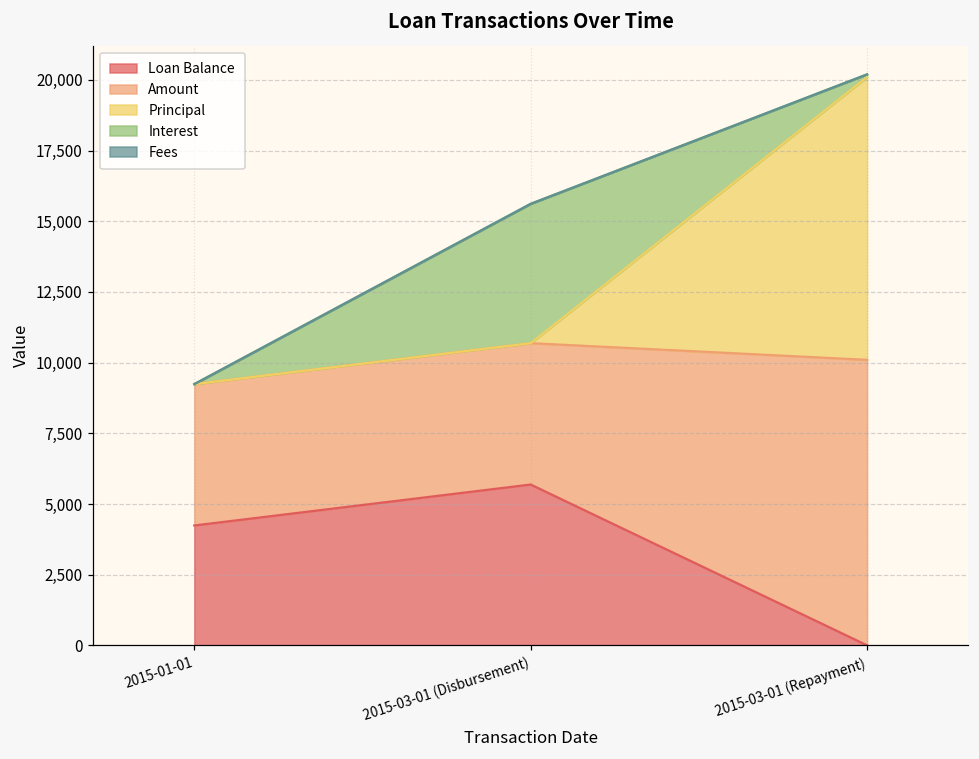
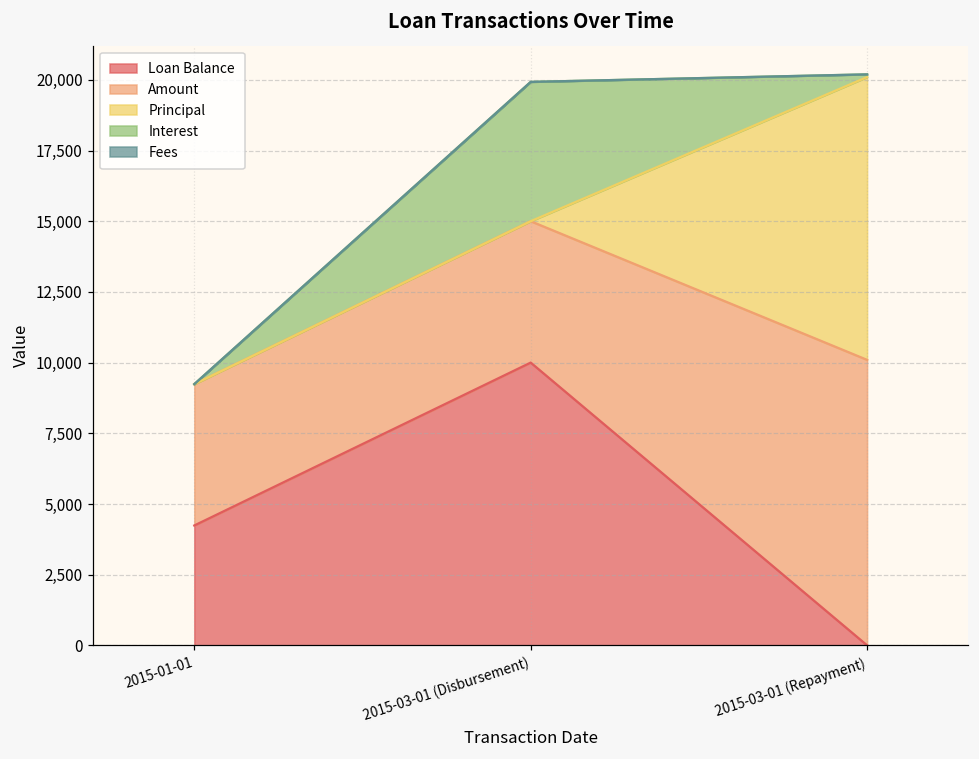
  {
    "Loan Balance": {
      "2015-01-01": "4,200",
-     "2015-03-01 (Disbursement)": "5,700",
+     "2015-03-01 (Disbursement)": "10,000",
      "2015-03-01 (Repayment)": "0"
    }
  }
